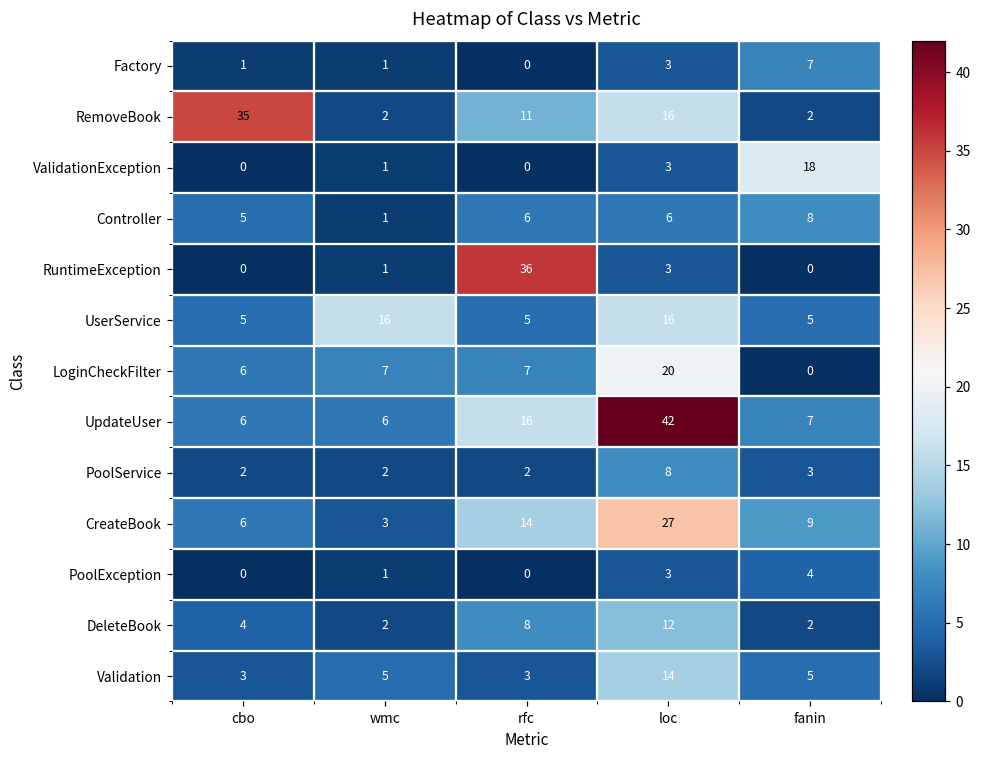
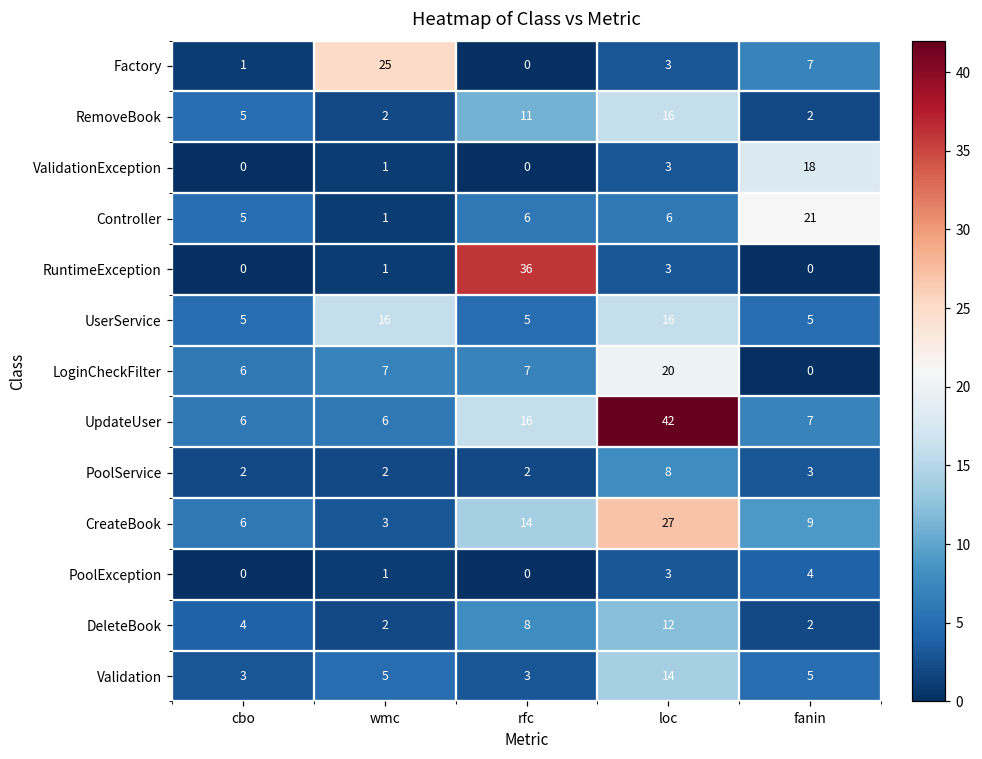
  {
    "Factory": {
      "cbo": 1,
-     "wmc": 1,
+     "wmc": 25,
      "rfc": 0,
      "loc": 3,
      "fanin": 7
    },
    "RemoveBook": {
-     "cbo": 35,
+     "cbo": 5,
      "wmc": 2,
      "rfc": 11,
      "loc": 16,
      "fanin": 2
    },
    "ValidationException": {
      "cbo": 0,
      "wmc": 1,
      "rfc": 0,
      "loc": 3,
      "fanin": 18
    },
    "Controller": {
      "cbo": 5,
      "wmc": 1,
      "rfc": 6,
      "loc": 6,
-     "fanin": 8
+     "fanin": 21
    },
    "RuntimeException": {
      "cbo": 0,
      "wmc": 1,
      "rfc": 36,
      "loc": 3,
      "fanin": 0
    },
    "UserService": {
      "cbo": 5,
      "wmc": 16,
      "rfc": 5,
      "loc": 16,
      "fanin": 5
    },
    "LoginCheckFilter": {
      "cbo": 6,
      "wmc": 7,
      "rfc": 7,
      "loc": 20,
      "fanin": 0
    },
    "UpdateUser": {
      "cbo": 6,
      "wmc": 6,
      "rfc": 16,
      "loc": 42,
      "fanin": 7
    },
    "PoolService": {
      "cbo": 2,
      "wmc": 2,
      "rfc": 2,
      "loc": 8,
      "fanin": 3
    },
    "CreateBook": {
      "cbo": 6,
      "wmc": 3,
      "rfc": 14,
      "loc": 27,
      "fanin": 9
    },
    "PoolException": {
      "cbo": 0,
      "wmc": 1,
      "rfc": 0,
      "loc": 3,
      "fanin": 4
    },
    "DeleteBook": {
      "cbo": 4,
      "wmc": 2,
      "rfc": 8,
      "loc": 12,
      "fanin": 2
    },
    "Validation": {
      "cbo": 3,
      "wmc": 5,
      "rfc": 3,
      "loc": 14,
      "fanin": 5
    }
  }
